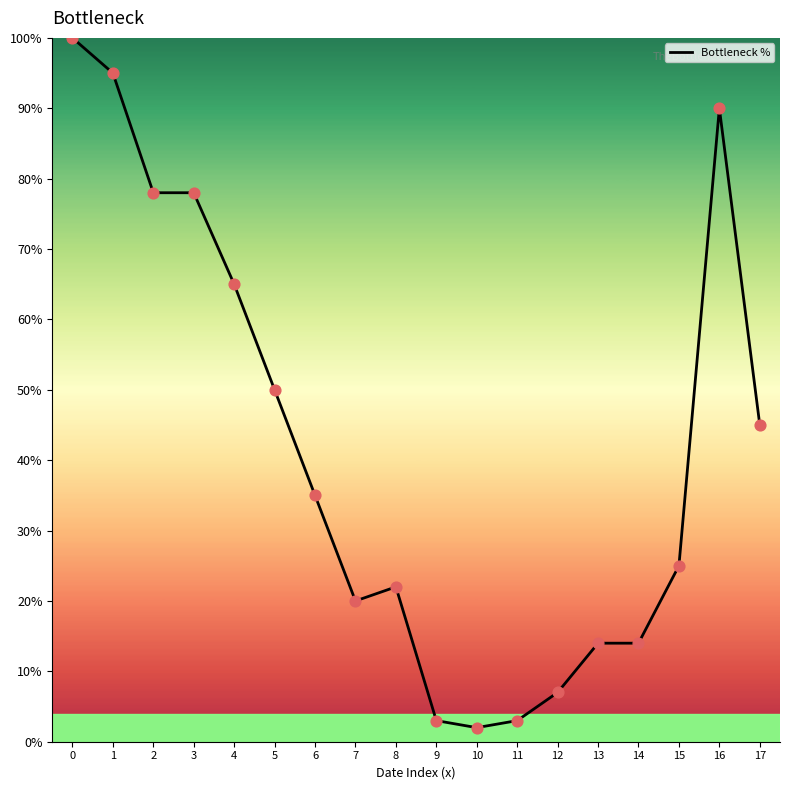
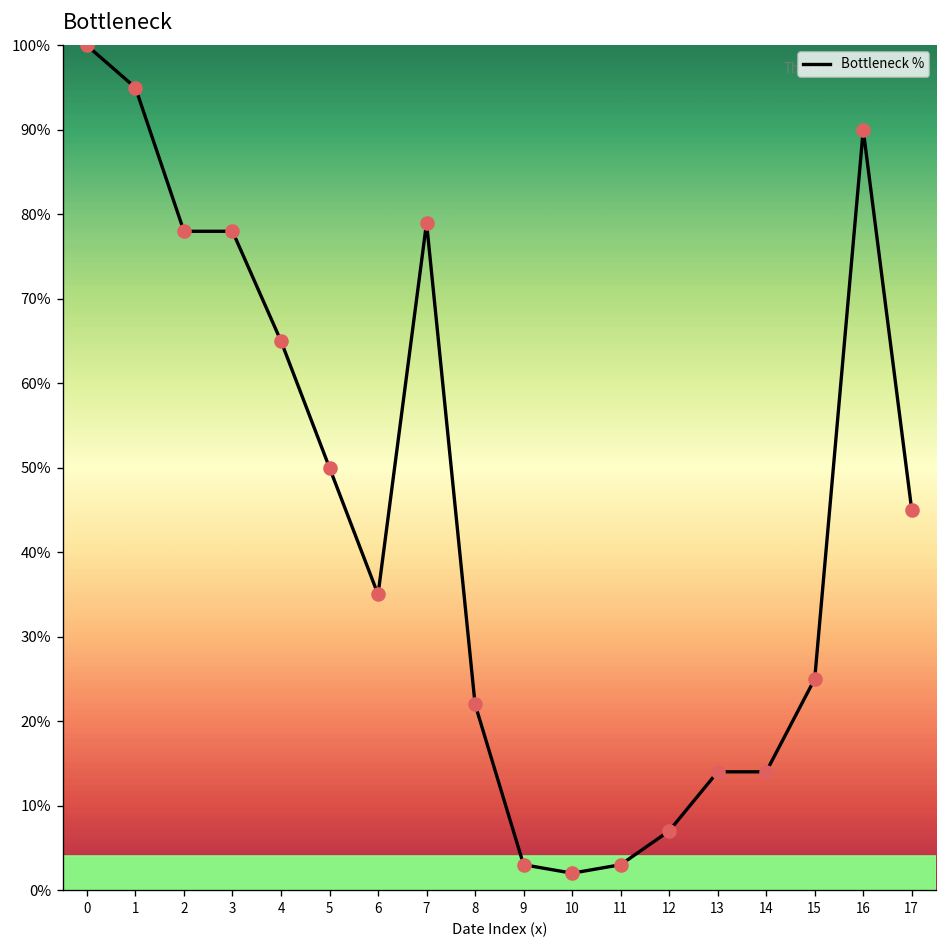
  {
    "0": "100%",
    "1": "95%",
    "2": "78%",
    "3": "78%",
    "4": "65%",
    "5": "50%",
    "6": "35%",
-   "7": "20%",
+   "7": "79%",
    "8": "22%",
    "12": "7%",
    "13": "14%",
    "14": "14%",
    "15": "25%",
    "16": "90%",
    "17": "45%"
  }
